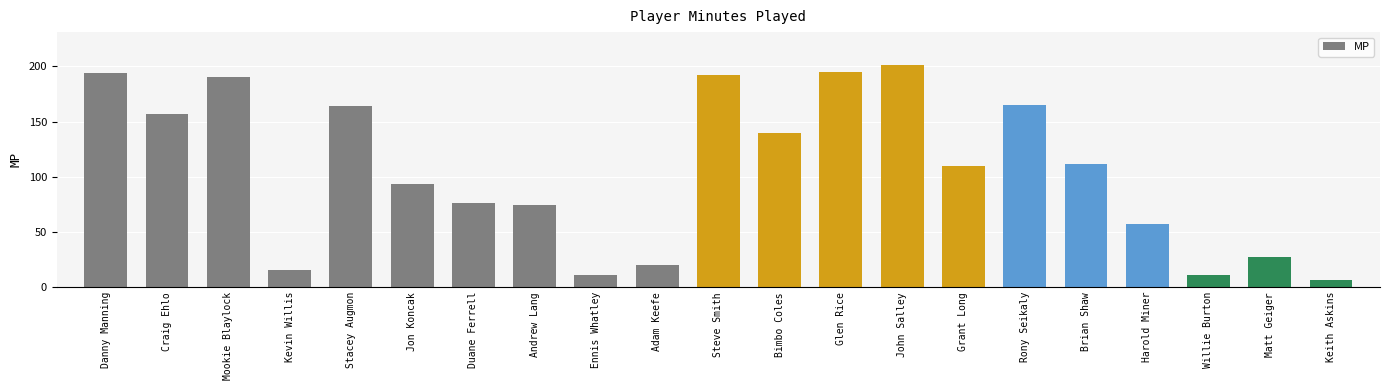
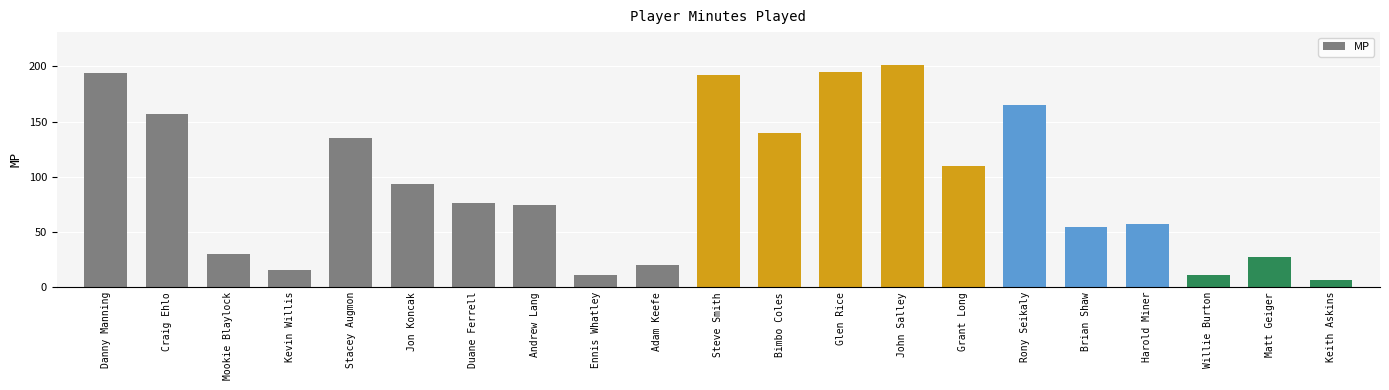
  {
    "Danny Manning": 194,
    "Craig Ehlo": 157,
-   "Mookie Blaylock": 190,
+   "Mookie Blaylock": 30,
    "Kevin Willis": 15,
-   "Stacey Augmon": 164,
+   "Stacey Augmon": 135,
    "Jon Koncak": 93,
    "Duane Ferrell": 76,
    "Andrew Lang": 74,
    "Ennis Whatley": 11,
    "Adam Keefe": 20,
    "Steve Smith": 192,
    "Bimbo Coles": 140,
    "Glen Rice": 195,
    "John Salley": 201,
    "Grant Long": 110,
    "Rony Seikaly": 165,
-   "Brian Shaw": 112,
+   "Brian Shaw": 54,
    "Harold Miner": 57,
    "Willie Burton": 11,
    "Matt Geiger": 27,
    "Keith Askins": 6
  }
